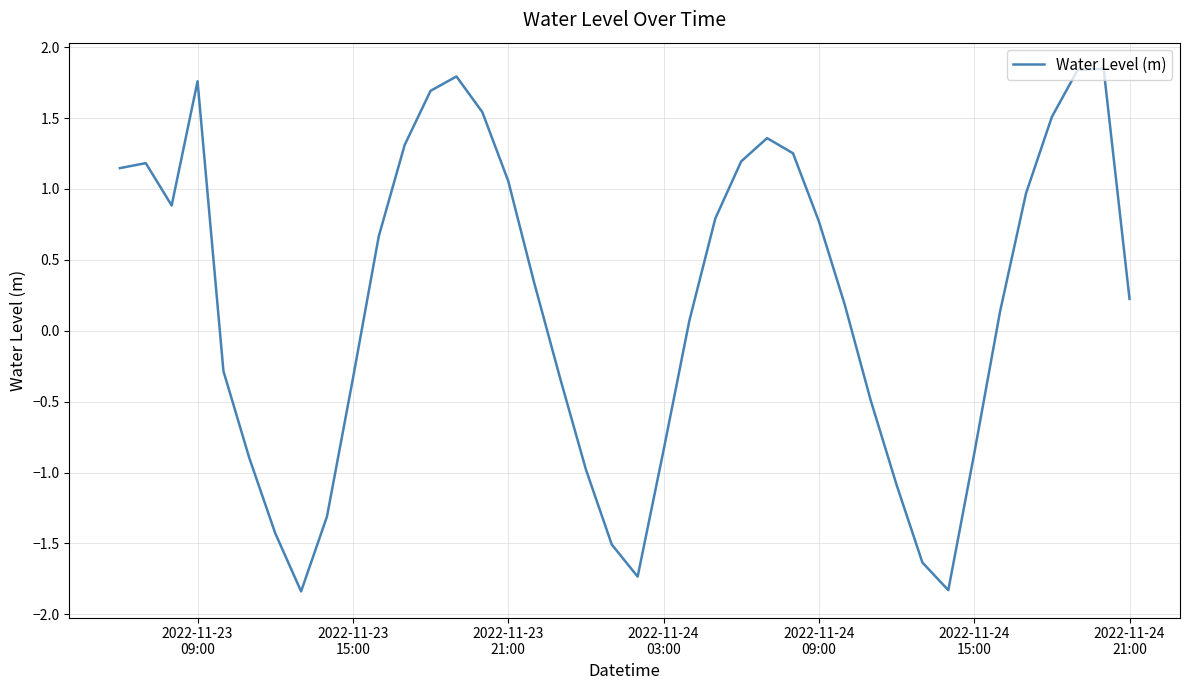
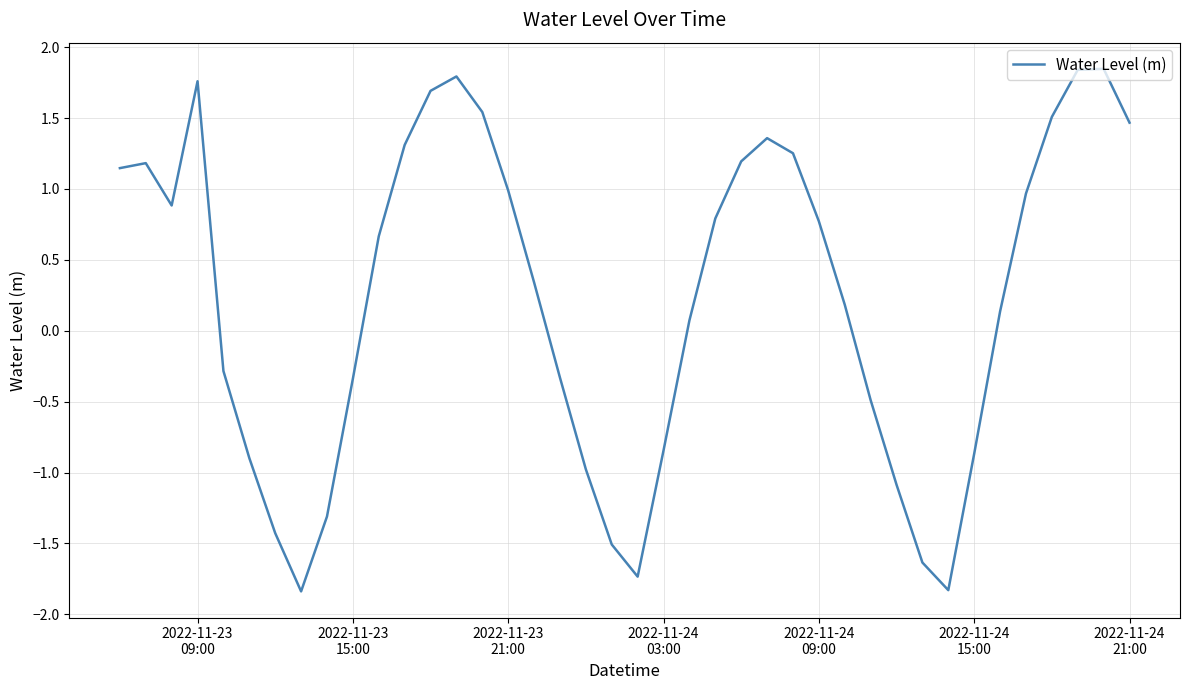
  {
    "2022-11-23 09:00": 1.76,
    "2022-11-23 15:00": -0.34,
-   "2022-11-23 21:00": 1.06,
+   "2022-11-23 21:00": 0.99,
    "2022-11-24 03:00": -0.84,
    "2022-11-24 09:00": 0.77,
    "2022-11-24 15:00": -0.87,
-   "2022-11-24 21:00": 0.22
+   "2022-11-24 21:00": 1.47
  }
